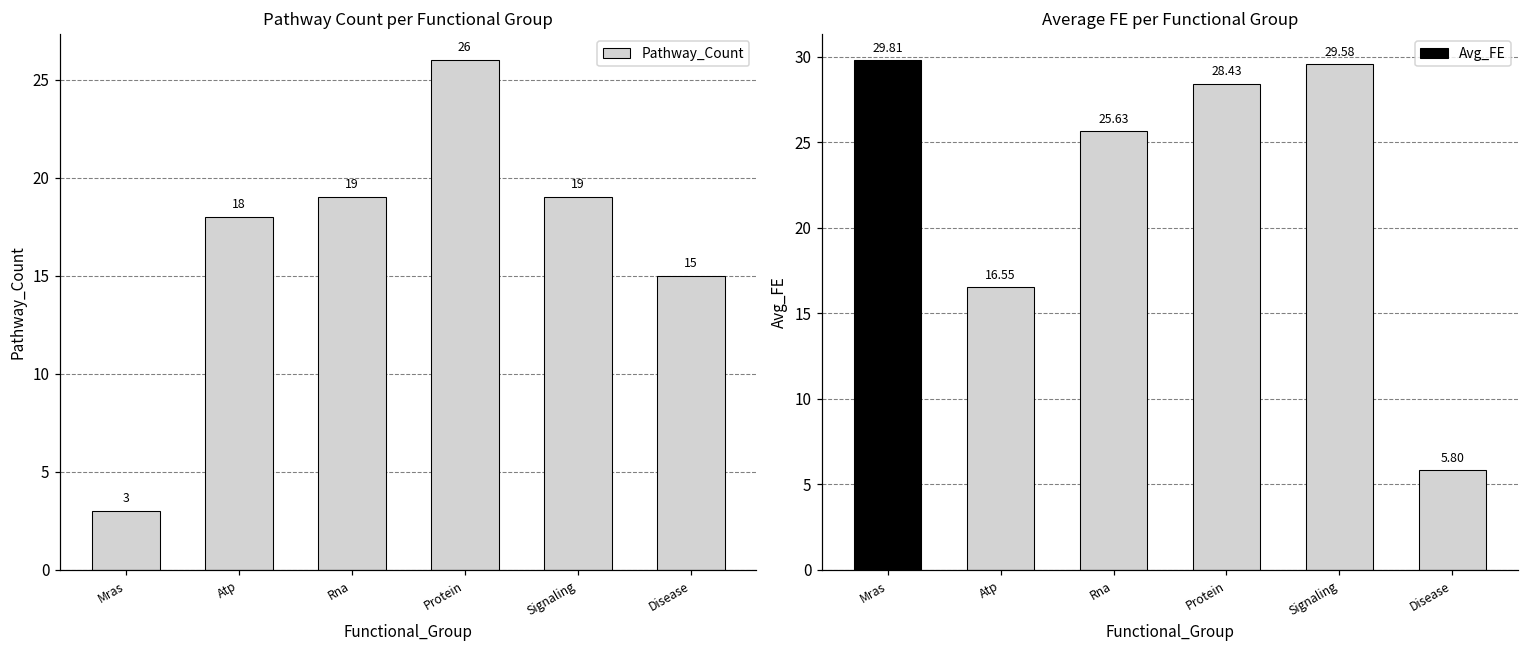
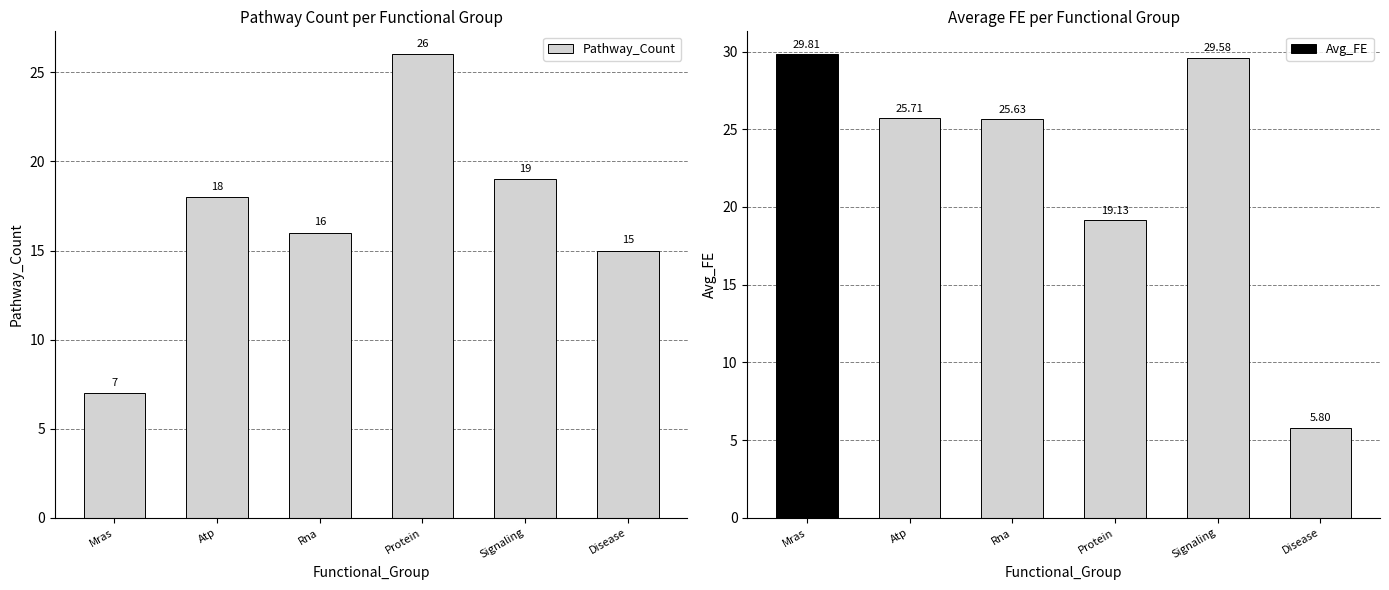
  {
    "Pathway Count per Functional Group": {
-     "Mras": 3,
+     "Mras": 7,
      "Atp": 18,
-     "Rna": 19,
+     "Rna": 16,
      "Protein": 26,
      "Signaling": 19,
      "Disease": 15
    },
    "Average FE per Functional Group": {
      "Mras": 29.81,
-     "Atp": 16.55,
+     "Atp": 25.71,
      "Rna": 25.63,
-     "Protein": 28.43,
+     "Protein": 19.13,
      "Signaling": 29.58,
      "Disease": 5.80
    }
  }
